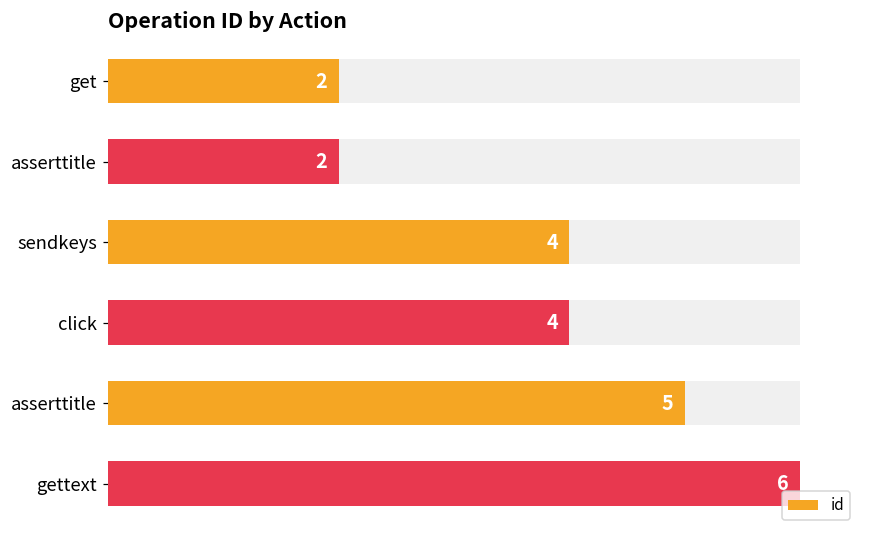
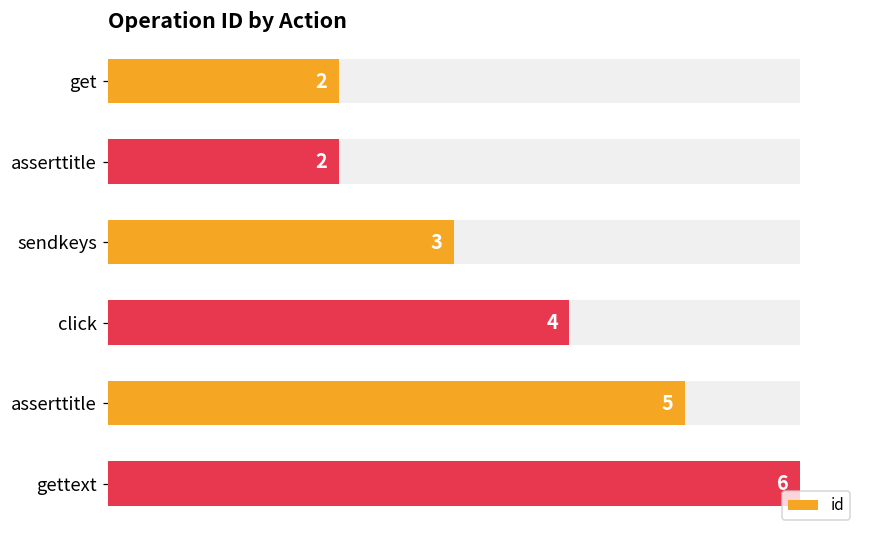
  {
    "id": {
-     "sendkeys": 4
+     "sendkeys": 3
    }
  }
